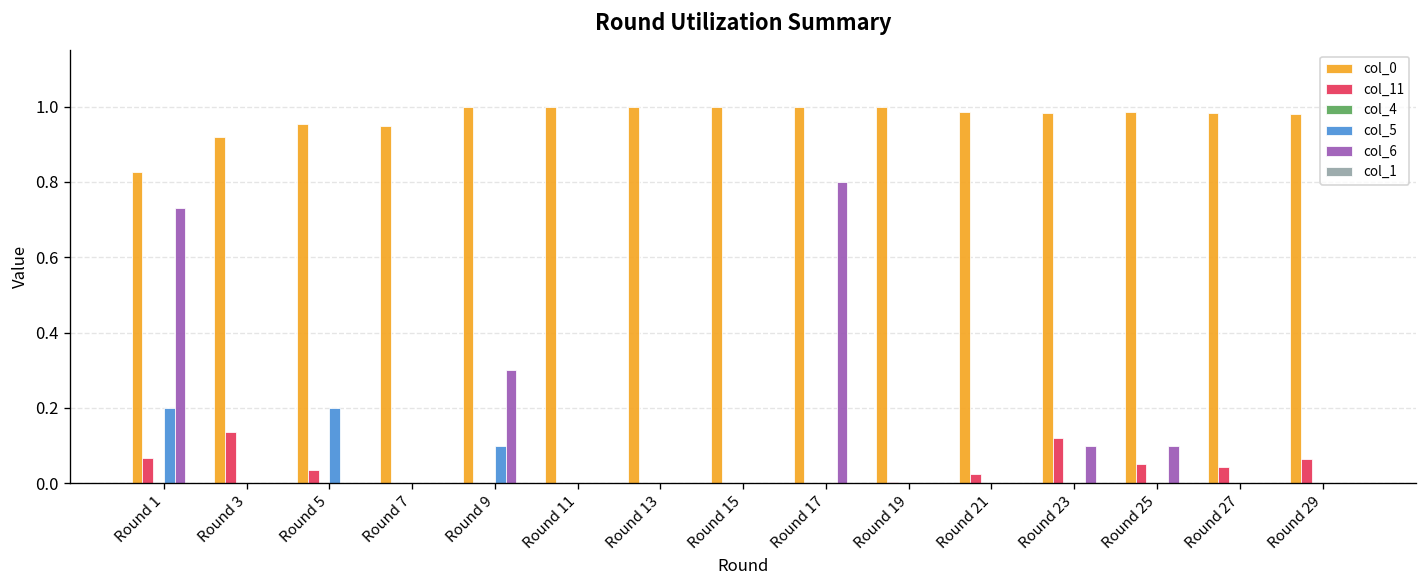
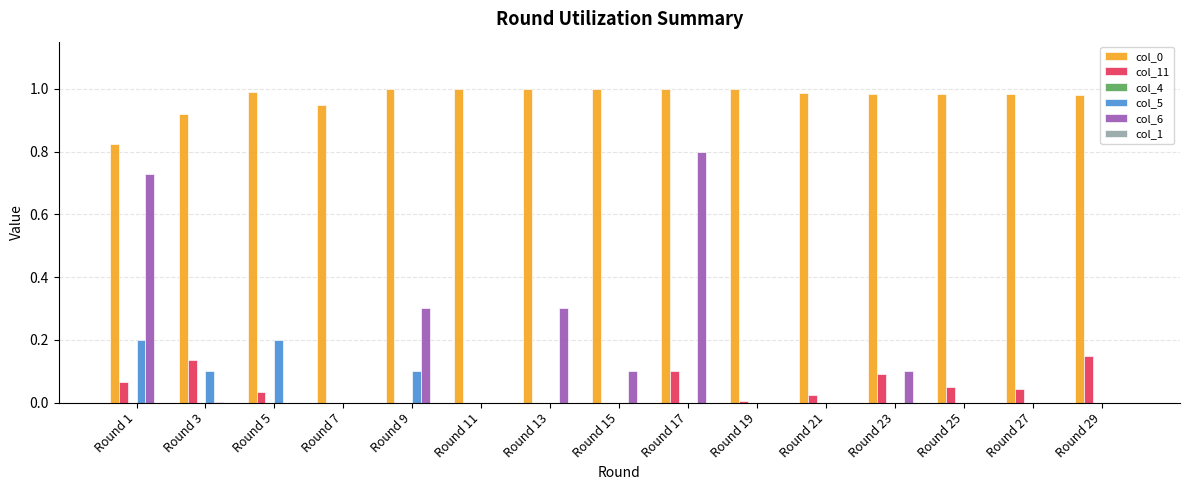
  {
    "col_0": {
      "Round 1": 0.83,
      "Round 3": 0.92,
-     "Round 5": 0.95,
+     "Round 5": 0.99,
      "Round 7": 0.95,
      "Round 9": 1.00,
      "Round 11": 1.00,
      "Round 13": 1.00,
      "Round 15": 1.00,
      "Round 17": 1.00,
      "Round 19": 1.00,
      "Round 21": 0.99,
      "Round 23": 0.98,
      "Round 25": 0.98,
      "Round 27": 0.98,
      "Round 29": 0.98
    },
    "col_11": {
      "Round 1": 0.07,
      "Round 3": 0.13,
      "Round 5": 0.03,
      "Round 7": 0.00,
      "Round 9": 0.00,
      "Round 11": 0.00,
      "Round 13": 0.00,
      "Round 15": 0.00,
-     "Round 17": 0.0,
+     "Round 17": 0.1,
      "Round 21": 0.02,
-     "Round 23": 0.12,
+     "Round 23": 0.09,
      "Round 25": 0.05,
      "Round 27": 0.04,
-     "Round 29": 0.06
+     "Round 29": 0.15
    },
    "col_4": {
      "Round 1": 0.00,
      "Round 3": 0.00,
      "Round 5": 0.00,
      "Round 7": 0.00,
      "Round 9": 0.00,
      "Round 11": 0.00,
      "Round 13": 0.00,
      "Round 15": 0.00,
      "Round 17": 0.00,
      "Round 19": 0.00,
      "Round 21": 0.00,
      "Round 23": 0.00,
      "Round 25": 0.00,
      "Round 27": 0.00,
      "Round 29": 0.00
    },
    "col_5": {
      "Round 1": 0.2,
-     "Round 3": 0.0,
+     "Round 3": 0.1,
      "Round 5": 0.2,
      "Round 7": 0.0,
      "Round 9": 0.1,
      "Round 11": 0.0,
      "Round 13": 0.0,
      "Round 15": 0.0,
      "Round 17": 0.0,
      "Round 19": 0.0,
      "Round 21": 0.0,
      "Round 23": 0.0,
      "Round 25": 0.0,
      "Round 27": 0.0,
      "Round 29": 0.0
    },
    "col_6": {
      "Round 1": 0.73,
      "Round 5": 0.0,
      "Round 7": 0.0,
      "Round 9": 0.3,
      "Round 11": 0.0,
-     "Round 13": 0.0,
-     "Round 15": 0.0,
+     "Round 13": 0.3,
+     "Round 15": 0.1,
      "Round 17": 0.8,
      "Round 19": 0.0,
      "Round 21": 0.0,
      "Round 23": 0.1,
-     "Round 25": 0.1,
+     "Round 25": 0.0,
      "Round 27": 0.0,
      "Round 29": 0.0
    },
    "col_1": {
      "Round 1": 0.00,
      "Round 3": 0.00,
      "Round 5": 0.00,
      "Round 7": 0.00,
      "Round 9": 0.00,
      "Round 11": 0.00,
      "Round 13": 0.00,
      "Round 15": 0.00,
      "Round 17": 0.00,
      "Round 19": 0.00,
      "Round 21": 0.00,
      "Round 23": 0.00,
      "Round 25": 0.00,
      "Round 27": 0.00,
      "Round 29": 0.00
    }
  }
